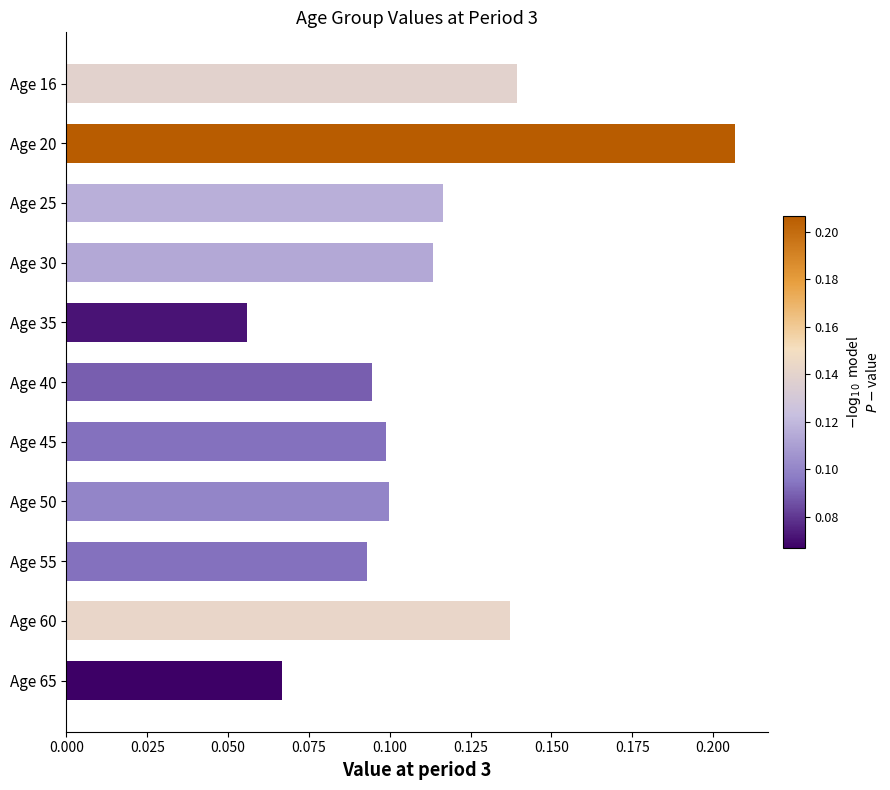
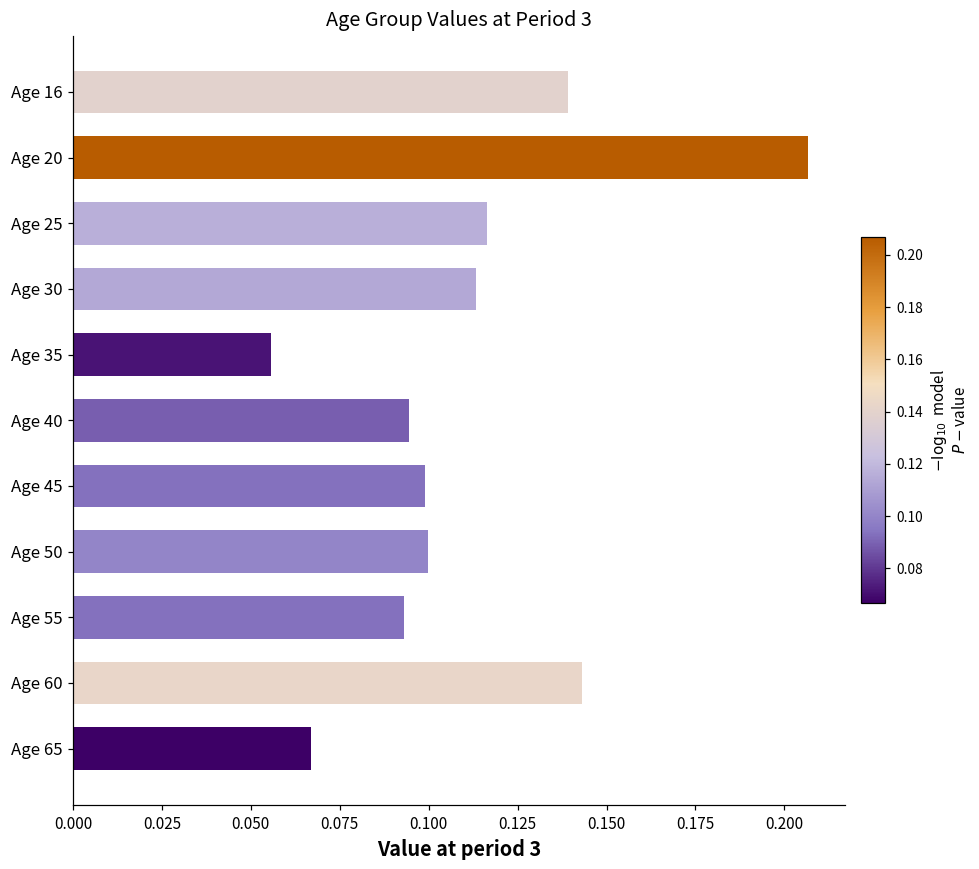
  {
    "Age 16": 0.139,
    "Age 20": 0.207,
    "Age 25": 0.116,
    "Age 30": 0.113,
    "Age 35": 0.056,
    "Age 40": 0.095,
    "Age 45": 0.099,
    "Age 50": 0.100,
    "Age 55": 0.093,
-   "Age 60": 0.137,
+   "Age 60": 0.143,
    "Age 65": 0.067
  }
